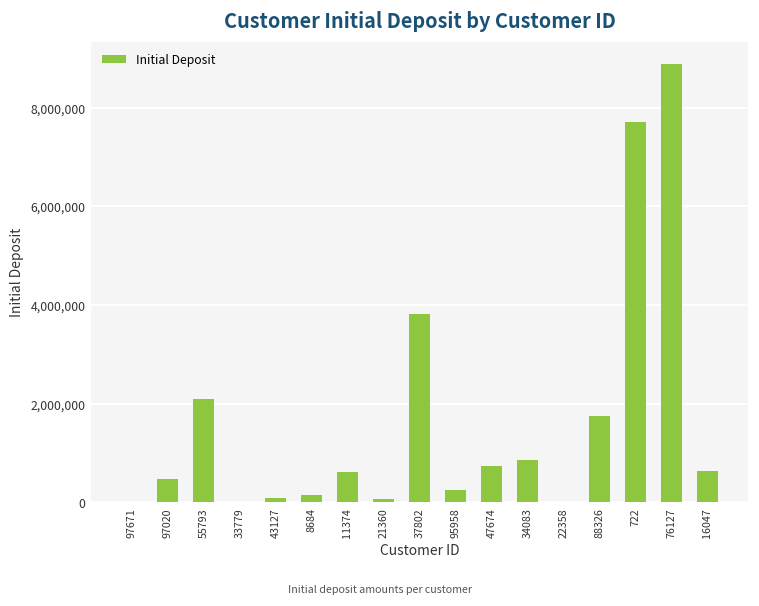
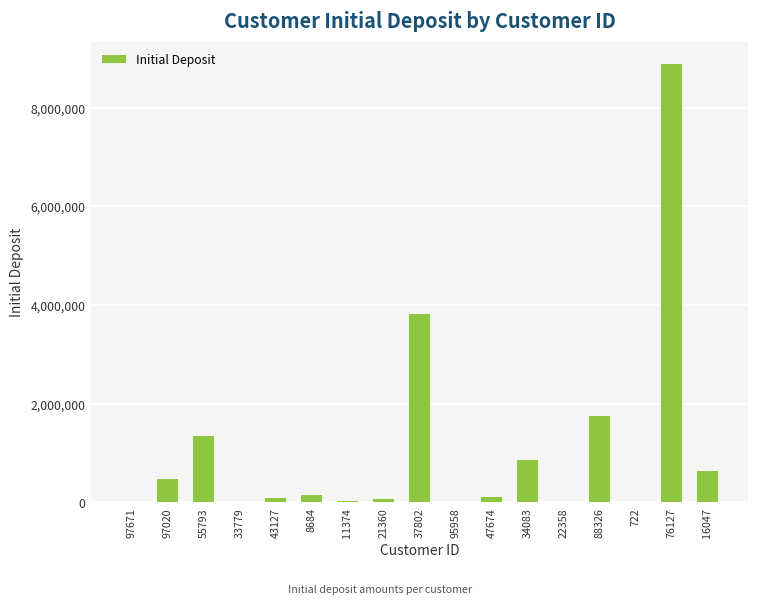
  {
    "97020": "500,000",
-   "55793": "2,100,000",
+   "55793": "1,400,000",
    "43127": "100,000",
    "8684": "200,000",
-   "11374": "600,000",
+   "11374": "0",
    "21360": "100,000",
    "37802": "3,800,000",
-   "95958": "200,000",
-   "47674": "700,000",
+   "95958": "0",
+   "47674": "100,000",
    "34083": "900,000",
    "88326": "1,700,000",
-   "722": "7,700,000",
+   "722": "0",
    "76127": "8,900,000",
    "16047": "600,000"
  }
